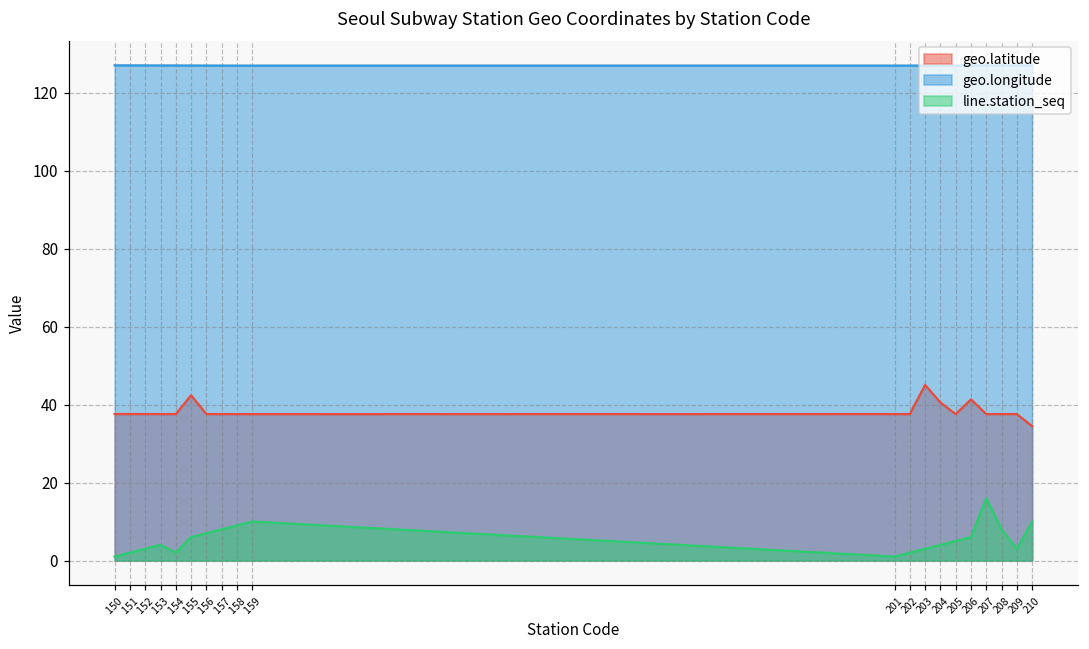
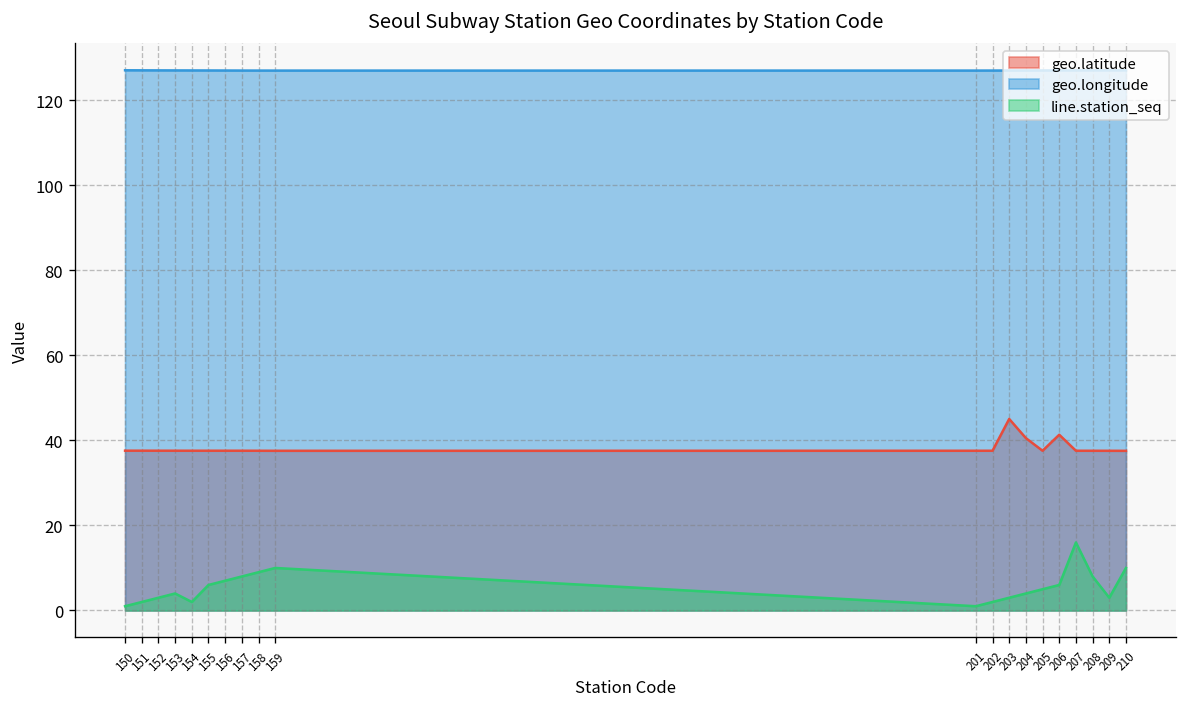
  {
    "geo.latitude": {
      "150": 38,
      "151": 38,
      "152": 38,
      "153": 38,
      "154": 38,
-     "155": 42,
+     "155": 38,
      "156": 38,
      "157": 38,
      "158": 38,
      "159": 38,
      "201": 38,
      "202": 38,
      "203": 45,
      "204": 41,
      "205": 38,
      "206": 41,
      "207": 38,
      "208": 38,
      "209": 38,
-     "210": 34
+     "210": 38
    },
    "geo.longitude": {
      "150": 127,
      "151": 127,
      "152": 127,
      "153": 127,
      "154": 127,
      "155": 127,
      "156": 127,
      "157": 127,
      "158": 127,
      "159": 127,
      "201": 127,
      "202": 127
    },
    "line.station_seq": {
      "150": 1,
      "151": 2,
      "152": 3,
      "153": 4,
      "154": 2,
      "155": 6,
      "156": 7,
      "157": 8,
      "158": 9,
      "159": 10,
      "201": 1,
      "202": 2,
      "203": 3,
      "204": 4,
      "205": 5,
      "206": 6,
      "207": 16,
      "208": 8,
      "209": 3,
      "210": 10
    }
  }
